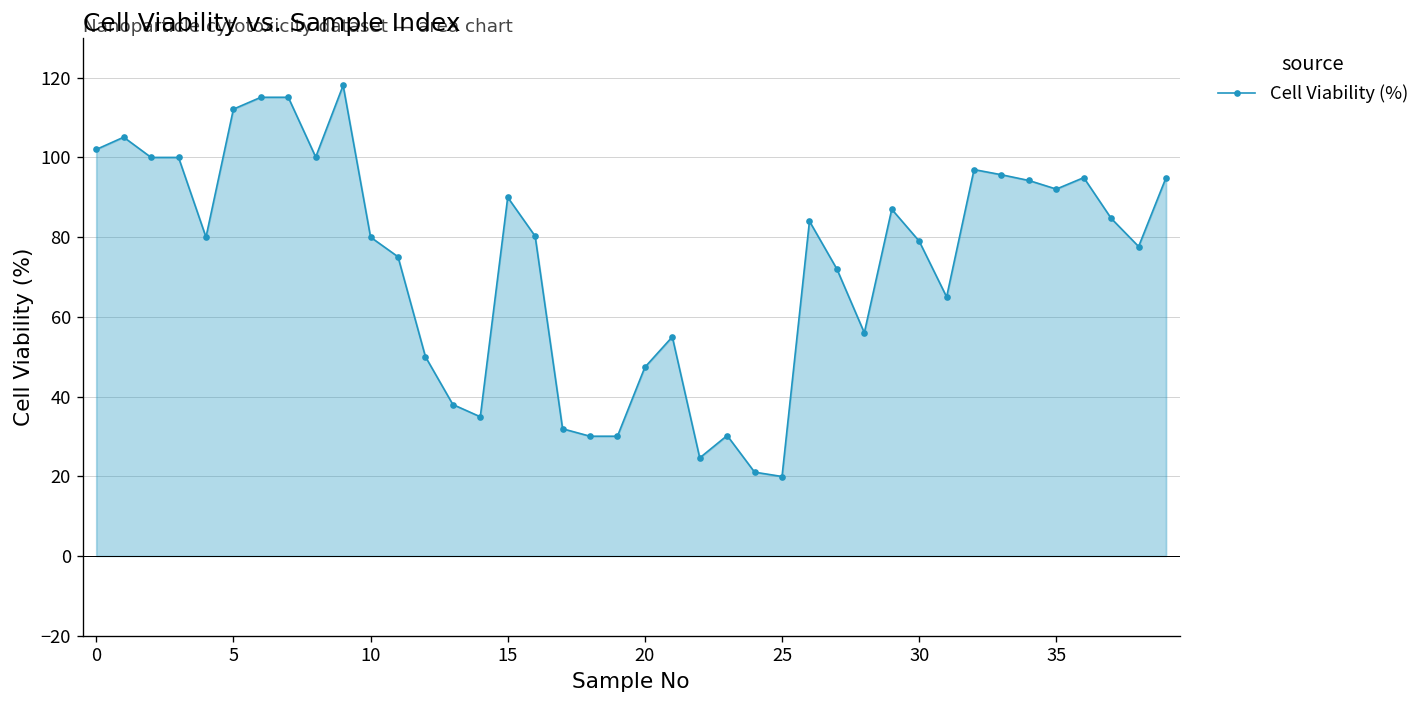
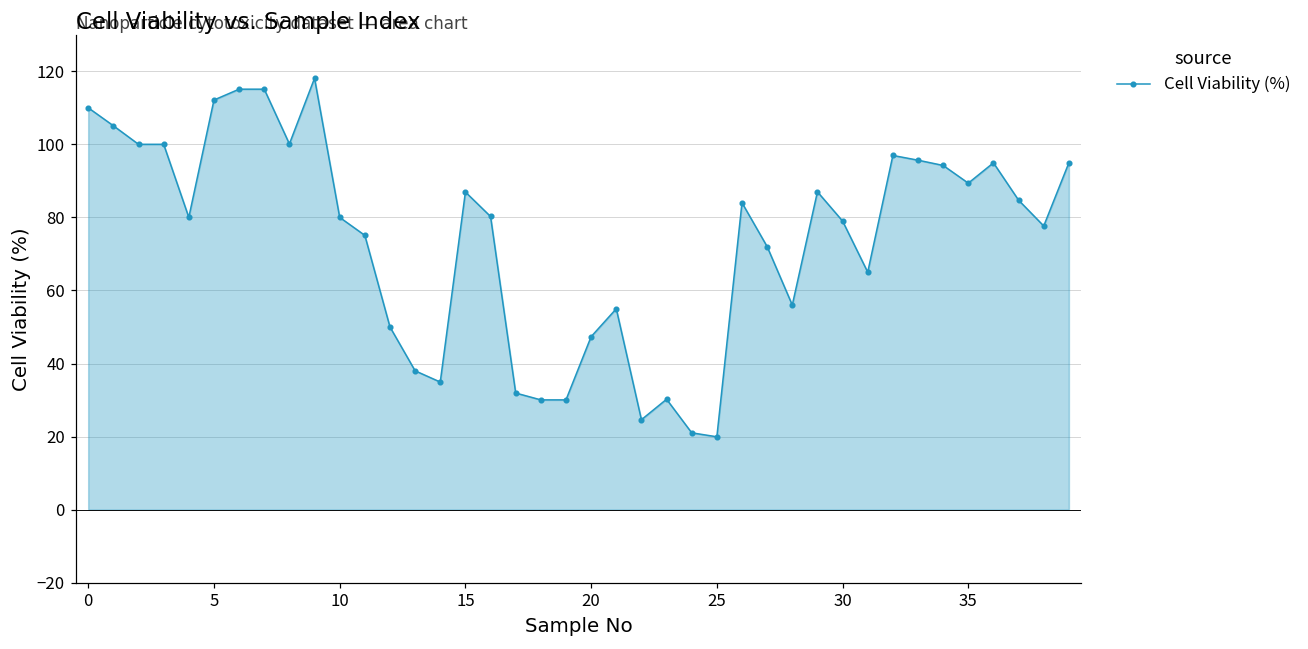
  {
-   "0": 102,
+   "0": 110,
    "5": 112,
    "10": 80,
-   "15": 90,
+   "15": 87,
    "20": 47,
    "25": 20,
    "30": 79,
-   "35": 92
+   "35": 89
  }
